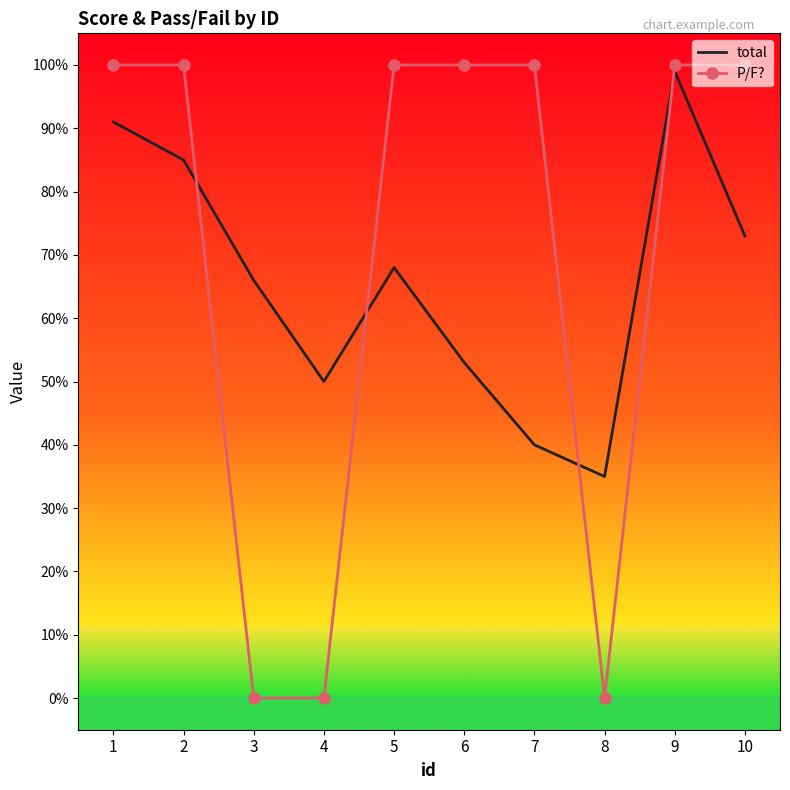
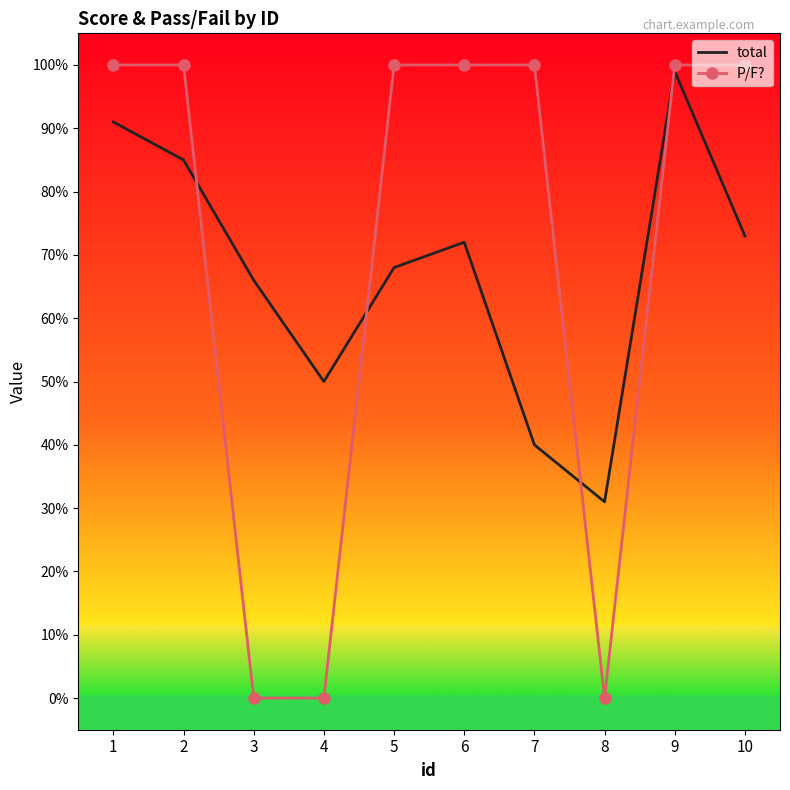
  {
    "total": {
      "1": "91%",
      "2": "85%",
      "3": "66%",
      "4": "50%",
      "5": "68%",
-     "6": "53%",
+     "6": "72%",
      "7": "40%",
-     "8": "35%",
+     "8": "31%",
      "9": "99%",
      "10": "73%"
    },
    "P/F?": {
      "1": "100%",
      "2": "100%",
      "3": "0%",
      "4": "0%",
      "5": "100%",
      "6": "100%",
      "7": "100%",
      "8": "0%",
      "9": "100%"
    }
  }
